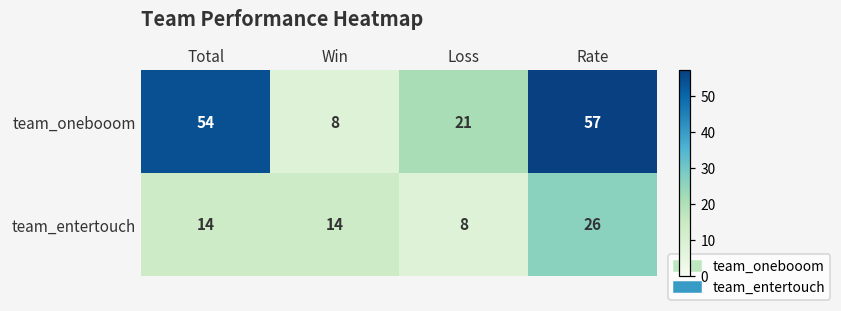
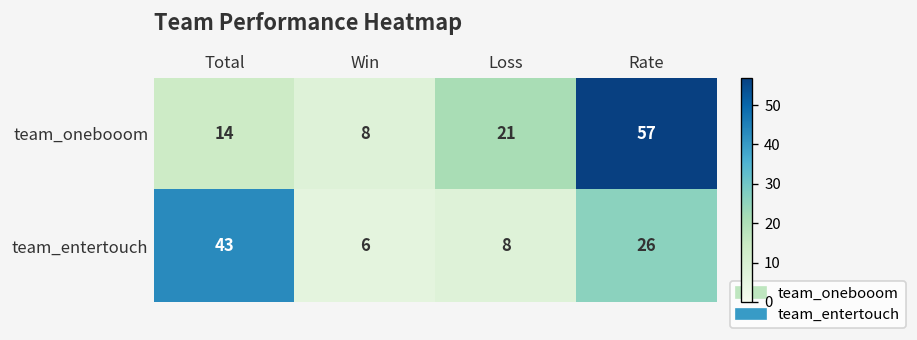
  {
    "team_onebooom": {
-     "Total": 54,
+     "Total": 14,
      "Win": 8,
      "Loss": 21,
      "Rate": 57
    },
    "team_entertouch": {
-     "Total": 14,
-     "Win": 14,
+     "Total": 43,
+     "Win": 6,
      "Loss": 8,
      "Rate": 26
    }
  }
